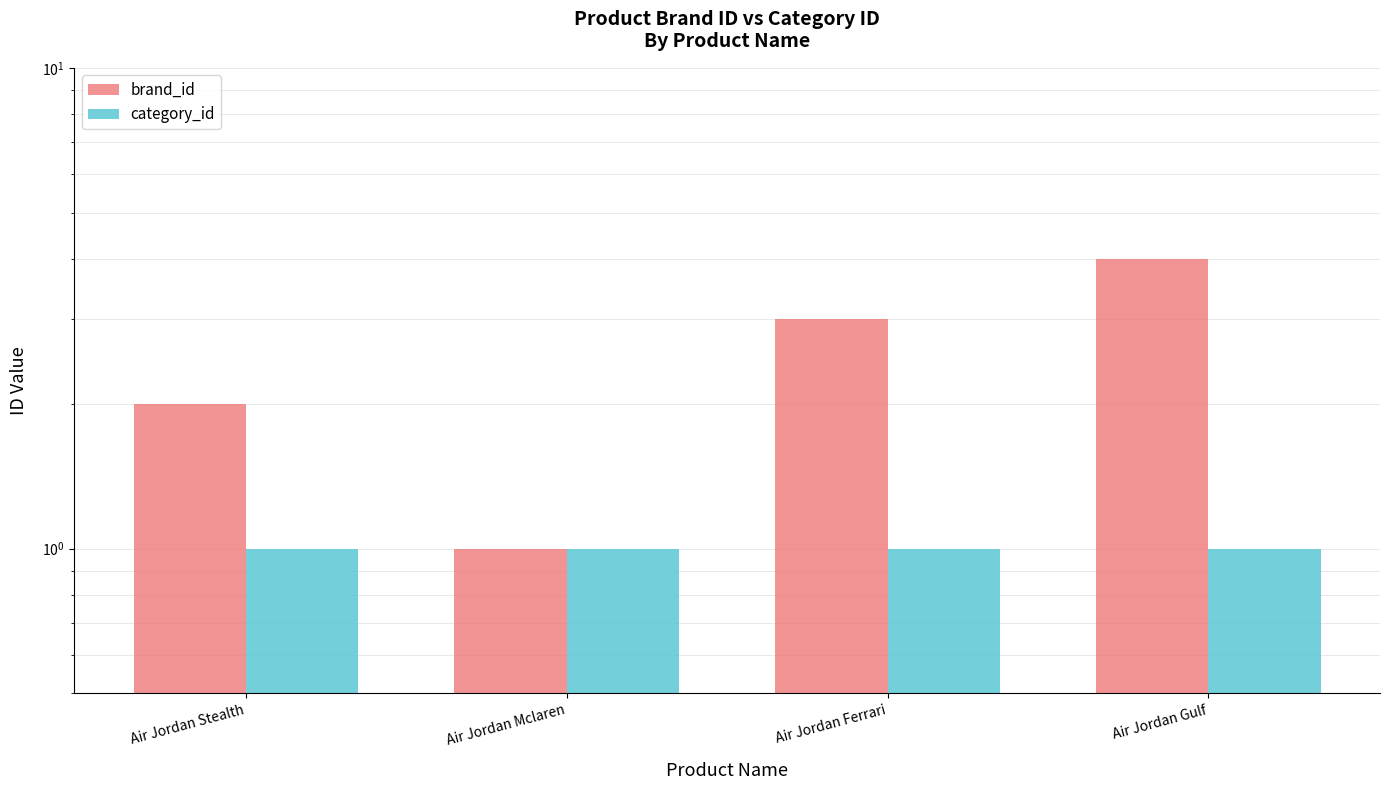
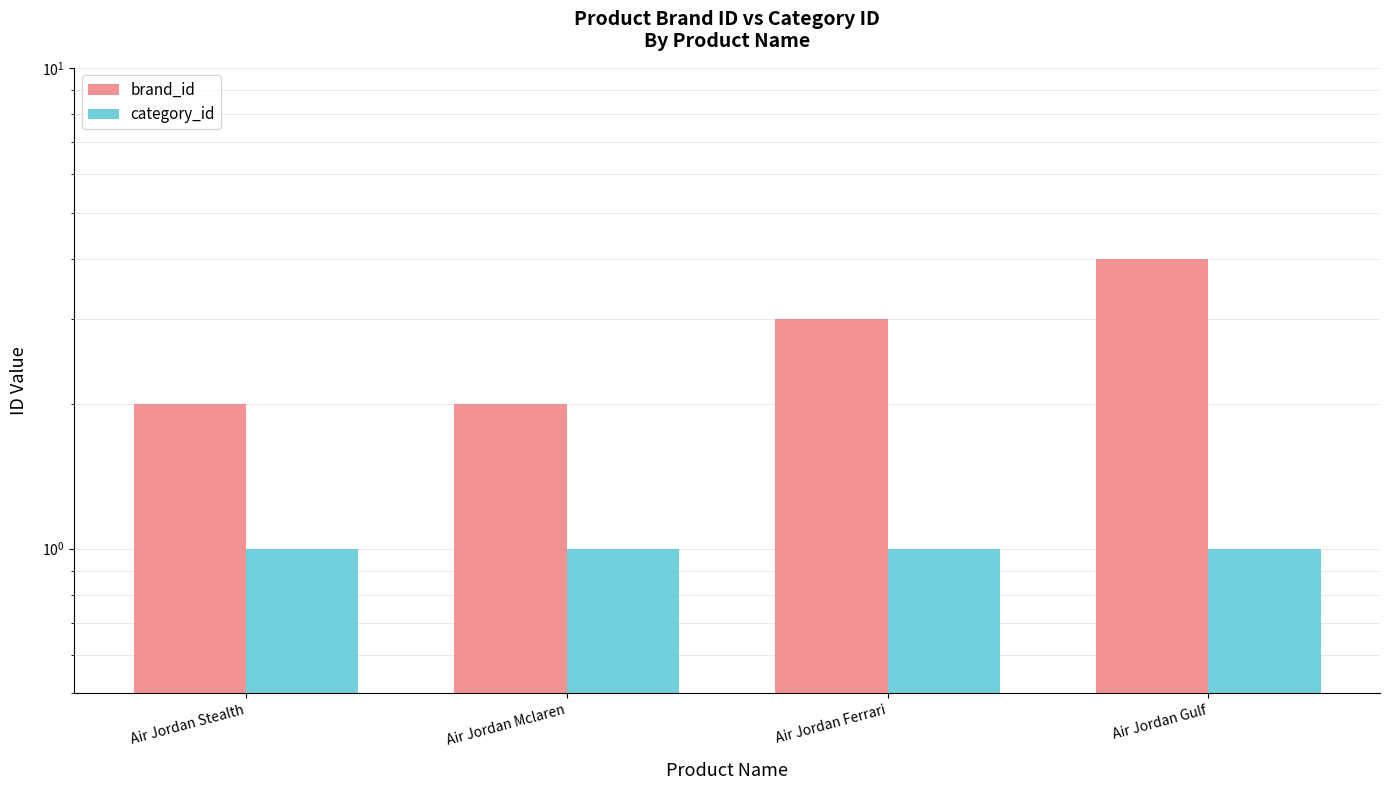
  {
    "brand_id": {
      "Air Jordan Stealth": 2,
-     "Air Jordan Mclaren": 1,
+     "Air Jordan Mclaren": 2,
      "Air Jordan Ferrari": 3,
      "Air Jordan Gulf": 4
    },
    "category_id": {
      "Air Jordan Stealth": 1,
      "Air Jordan Mclaren": 1,
      "Air Jordan Ferrari": 1,
      "Air Jordan Gulf": 1
    }
  }
